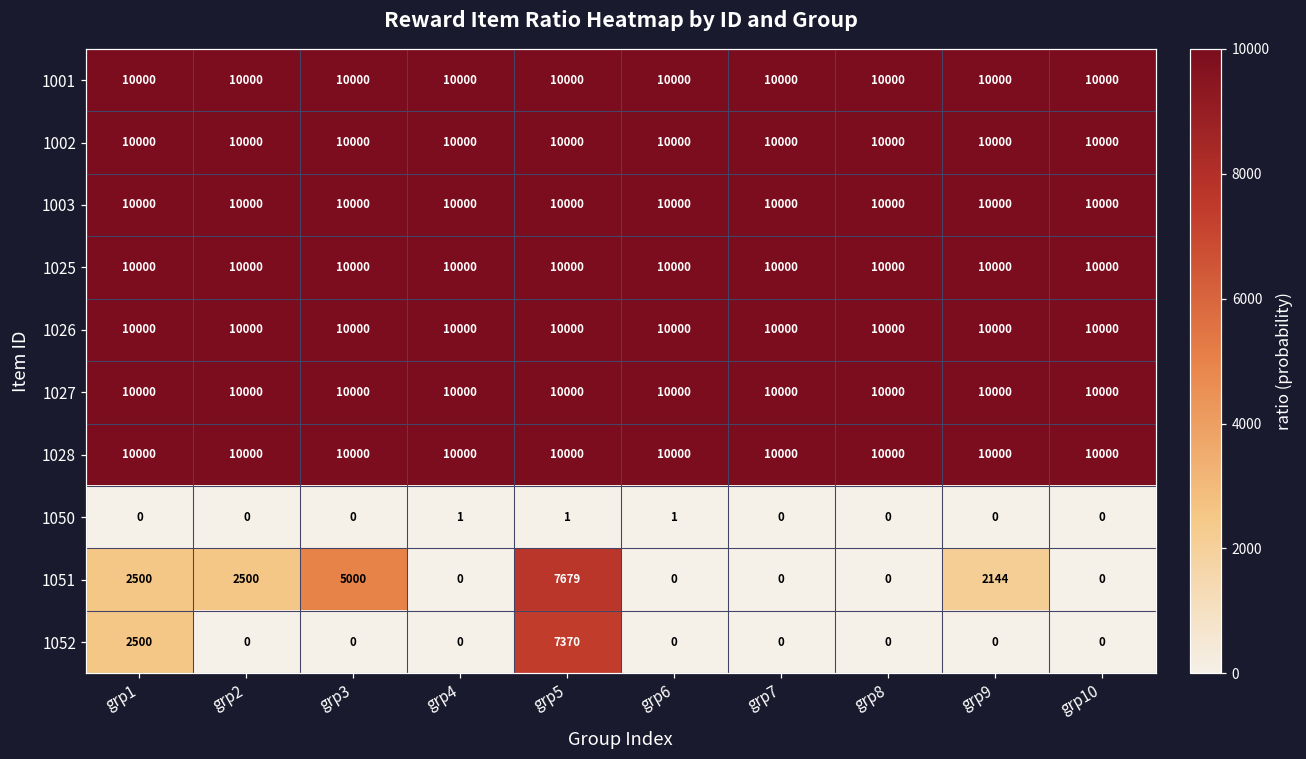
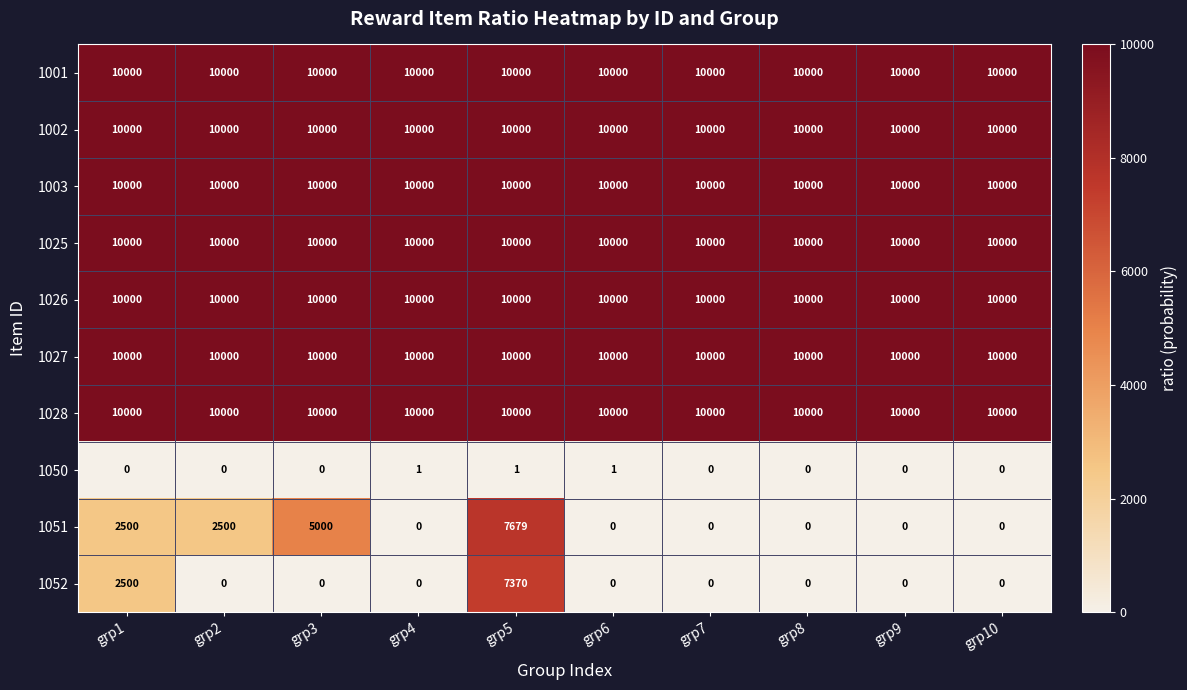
  {
    "1001": {
      "grp1": 10000,
      "grp2": 10000,
      "grp3": 10000,
      "grp4": 10000,
      "grp5": 10000,
      "grp6": 10000,
      "grp7": 10000,
      "grp8": 10000,
      "grp9": 10000,
      "grp10": 10000
    },
    "1002": {
      "grp1": 10000,
      "grp2": 10000,
      "grp3": 10000,
      "grp4": 10000,
      "grp5": 10000,
      "grp6": 10000,
      "grp7": 10000,
      "grp8": 10000,
      "grp9": 10000,
      "grp10": 10000
    },
    "1003": {
      "grp1": 10000,
      "grp2": 10000,
      "grp3": 10000,
      "grp4": 10000,
      "grp5": 10000,
      "grp6": 10000,
      "grp7": 10000,
      "grp8": 10000,
      "grp9": 10000,
      "grp10": 10000
    },
    "1025": {
      "grp1": 10000,
      "grp2": 10000,
      "grp3": 10000,
      "grp4": 10000,
      "grp5": 10000,
      "grp6": 10000,
      "grp7": 10000,
      "grp8": 10000,
      "grp9": 10000,
      "grp10": 10000
    },
    "1026": {
      "grp1": 10000,
      "grp2": 10000,
      "grp3": 10000,
      "grp4": 10000,
      "grp5": 10000,
      "grp6": 10000,
      "grp7": 10000,
      "grp8": 10000,
      "grp9": 10000,
      "grp10": 10000
    },
    "1027": {
      "grp1": 10000,
      "grp2": 10000,
      "grp3": 10000,
      "grp4": 10000,
      "grp5": 10000,
      "grp6": 10000,
      "grp7": 10000,
      "grp8": 10000,
      "grp9": 10000,
      "grp10": 10000
    },
    "1028": {
      "grp1": 10000,
      "grp2": 10000,
      "grp3": 10000,
      "grp4": 10000,
      "grp5": 10000,
      "grp6": 10000,
      "grp7": 10000,
      "grp8": 10000,
      "grp9": 10000,
      "grp10": 10000
    },
    "1050": {
      "grp1": 0,
      "grp2": 0,
      "grp3": 0,
      "grp4": 1,
      "grp5": 1,
      "grp6": 1,
      "grp7": 0,
      "grp8": 0,
      "grp9": 0,
      "grp10": 0
    },
    "1051": {
      "grp1": 2500,
      "grp2": 2500,
      "grp3": 5000,
      "grp4": 0,
      "grp5": 7679,
      "grp6": 0,
      "grp7": 0,
      "grp8": 0,
-     "grp9": 2144,
+     "grp9": 0,
      "grp10": 0
    },
    "1052": {
      "grp1": 2500,
      "grp2": 0,
      "grp3": 0,
      "grp4": 0,
      "grp5": 7370,
      "grp6": 0,
      "grp7": 0,
      "grp8": 0,
      "grp9": 0,
      "grp10": 0
    }
  }
